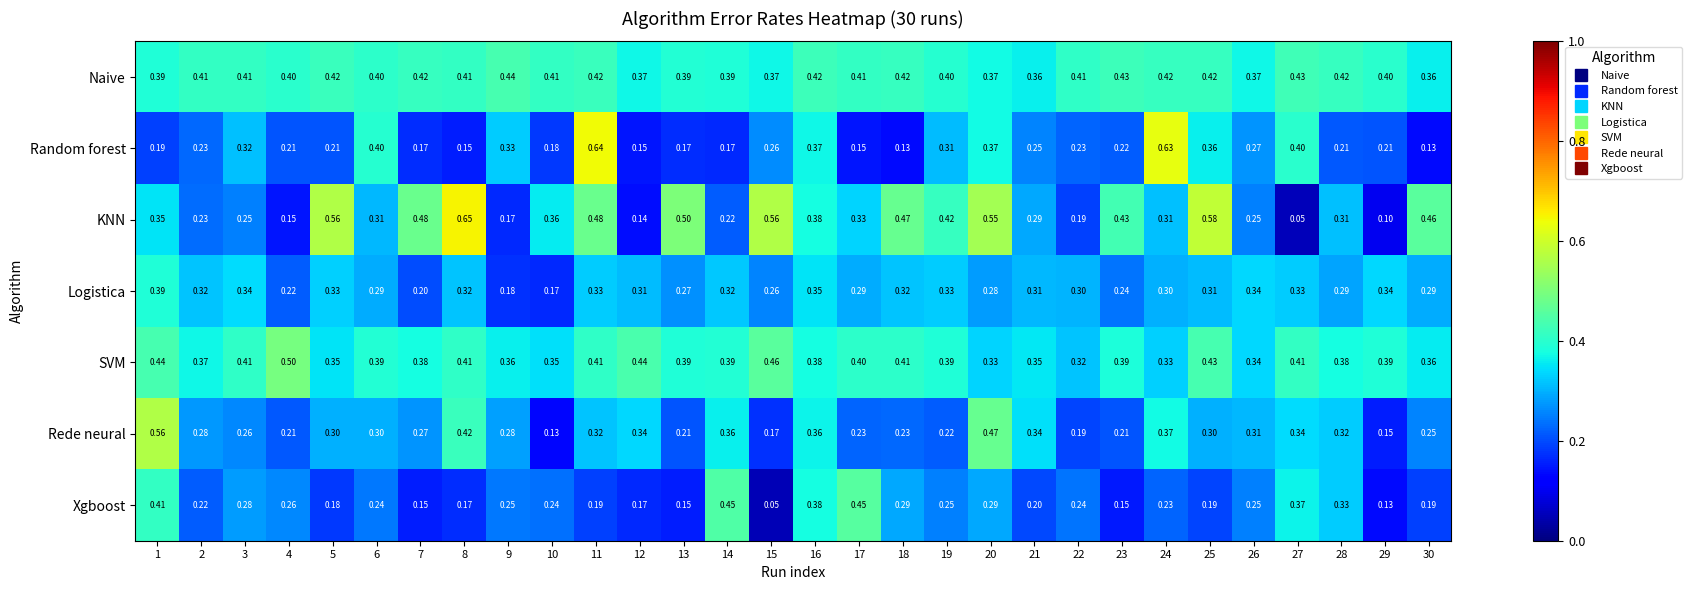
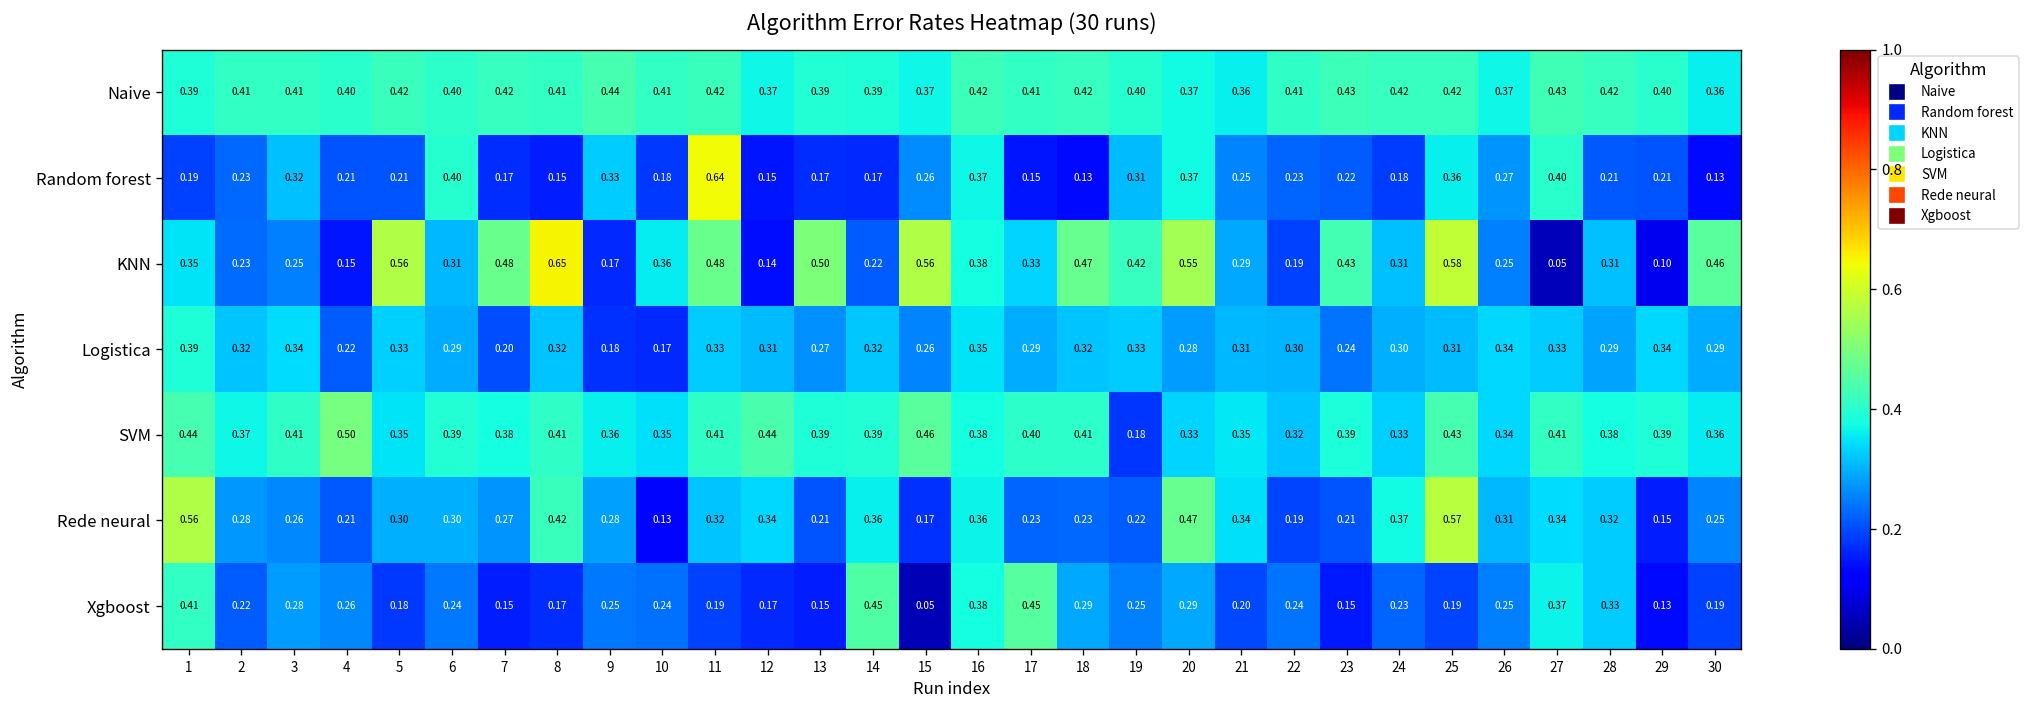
  {
    "Random forest": {
      "1": 0.19,
      "2": 0.23,
      "3": 0.32,
      "4": 0.21,
      "5": 0.21,
      "6": 0.40,
      "7": 0.17,
      "8": 0.15,
      "9": 0.33,
      "10": 0.18,
      "11": 0.64,
      "12": 0.15,
      "13": 0.17,
      "14": 0.17,
      "15": 0.26,
      "16": 0.37,
      "17": 0.15,
      "18": 0.13,
      "19": 0.31,
      "20": 0.37,
      "21": 0.25,
      "22": 0.23,
      "23": 0.22,
-     "24": 0.63,
+     "24": 0.18,
      "25": 0.36,
      "26": 0.27,
      "27": 0.40,
      "28": 0.21,
      "29": 0.21,
      "30": 0.13
    },
    "SVM": {
      "1": 0.44,
      "2": 0.37,
      "3": 0.41,
      "4": 0.50,
      "5": 0.35,
      "6": 0.39,
      "7": 0.38,
      "8": 0.41,
      "9": 0.36,
      "10": 0.35,
      "11": 0.41,
      "12": 0.44,
      "13": 0.39,
      "14": 0.39,
      "15": 0.46,
      "16": 0.38,
      "17": 0.40,
      "18": 0.41,
-     "19": 0.39,
+     "19": 0.18,
      "20": 0.33,
      "21": 0.35,
      "22": 0.32,
      "23": 0.39,
      "24": 0.33,
      "25": 0.43,
      "26": 0.34,
      "27": 0.41,
      "28": 0.38,
      "29": 0.39,
      "30": 0.36
    },
    "Rede neural": {
      "1": 0.56,
      "2": 0.28,
      "3": 0.26,
      "4": 0.21,
      "5": 0.30,
      "6": 0.30,
      "7": 0.27,
      "8": 0.42,
      "9": 0.28,
      "10": 0.13,
      "11": 0.32,
      "12": 0.34,
      "13": 0.21,
      "14": 0.36,
      "15": 0.17,
      "16": 0.36,
      "17": 0.23,
      "18": 0.23,
      "19": 0.22,
      "20": 0.47,
      "21": 0.34,
      "22": 0.19,
      "23": 0.21,
      "24": 0.37,
-     "25": 0.30,
+     "25": 0.57,
      "26": 0.31,
      "27": 0.34,
      "28": 0.32,
      "29": 0.15,
      "30": 0.25
    }
  }
